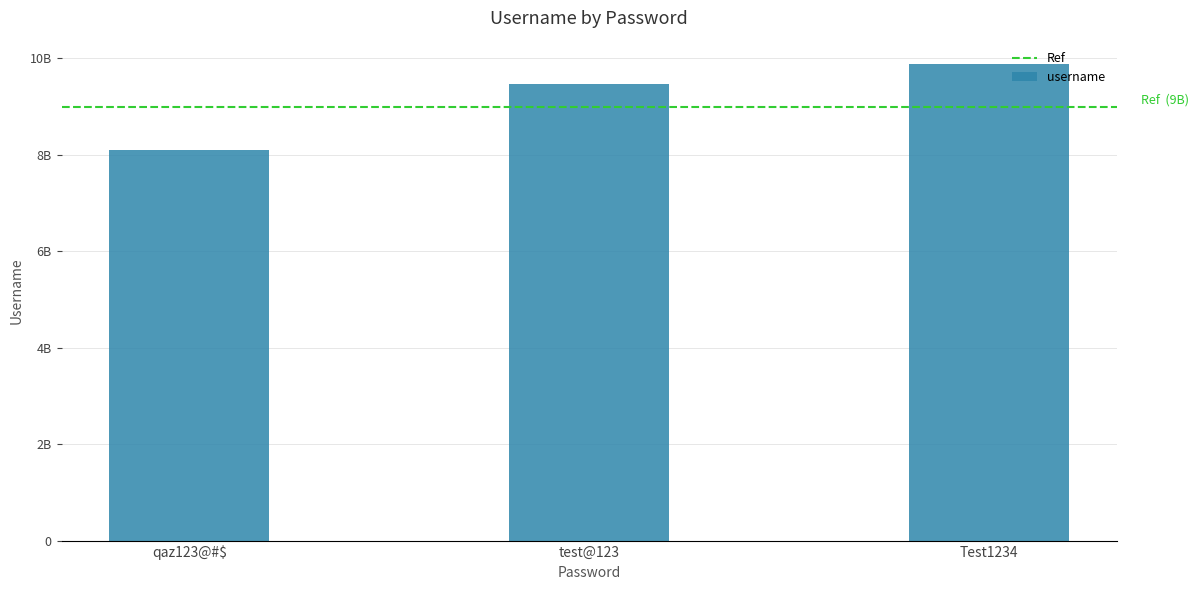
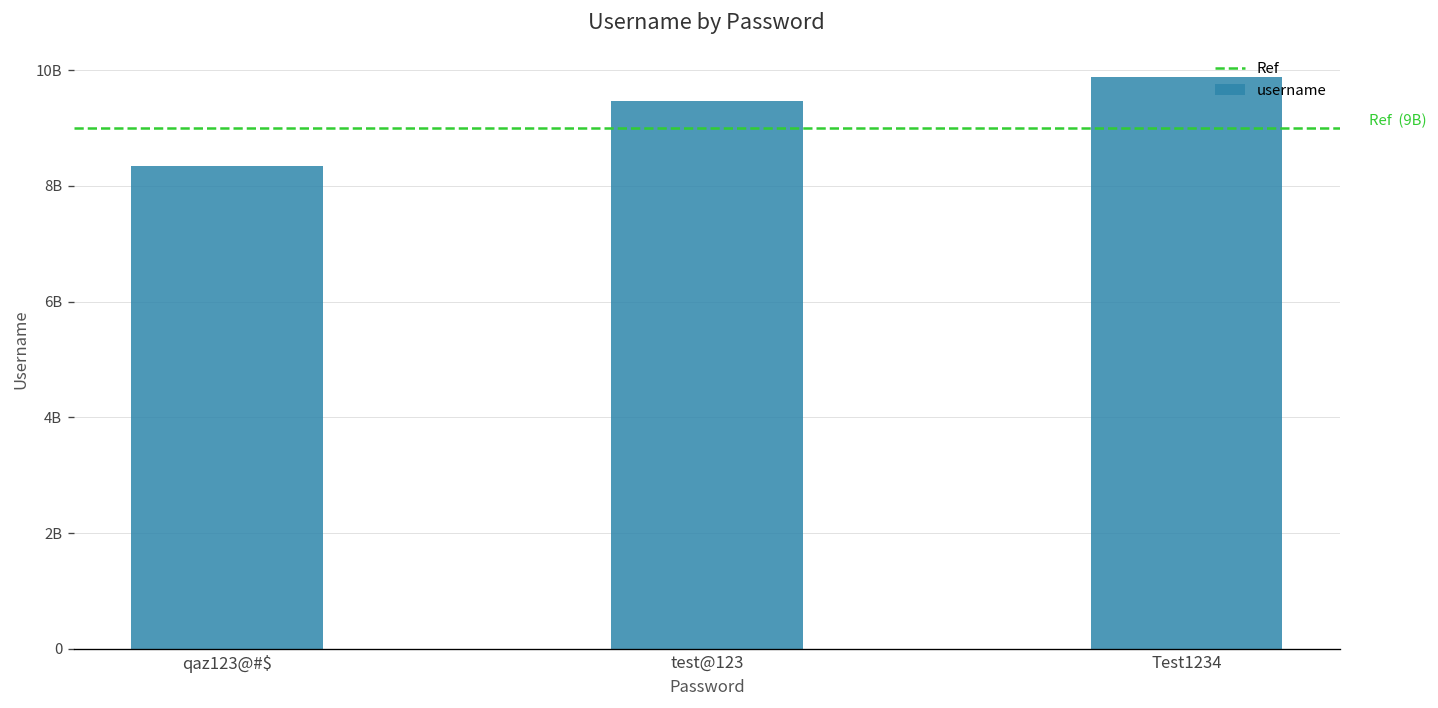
  {
-   "qaz123@#$": 8100000000,
+   "qaz123@#$": 8300000000,
    "test@123": 9500000000,
    "Test1234": 9900000000
  }
